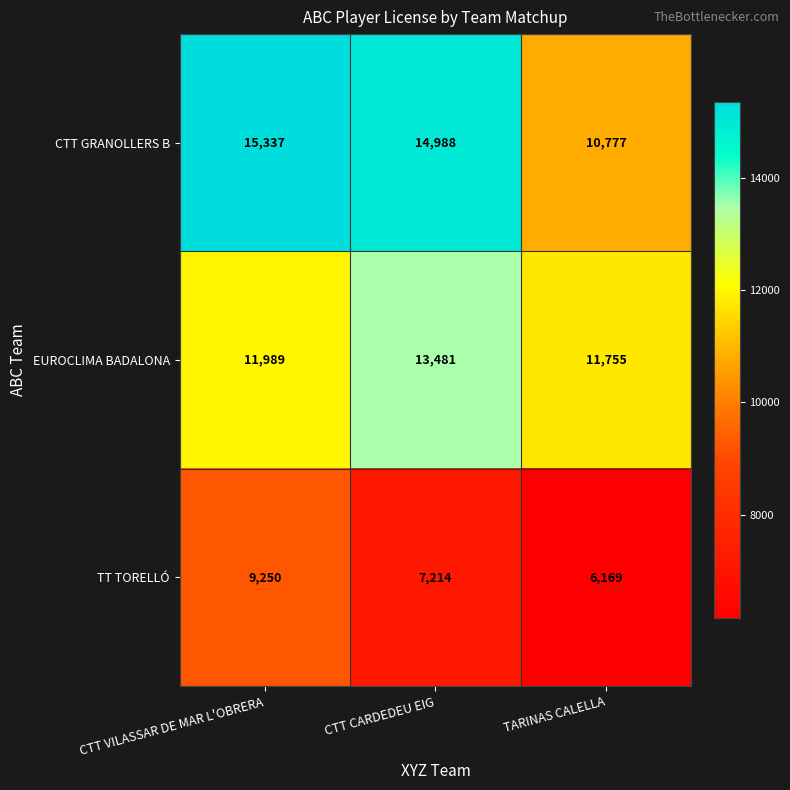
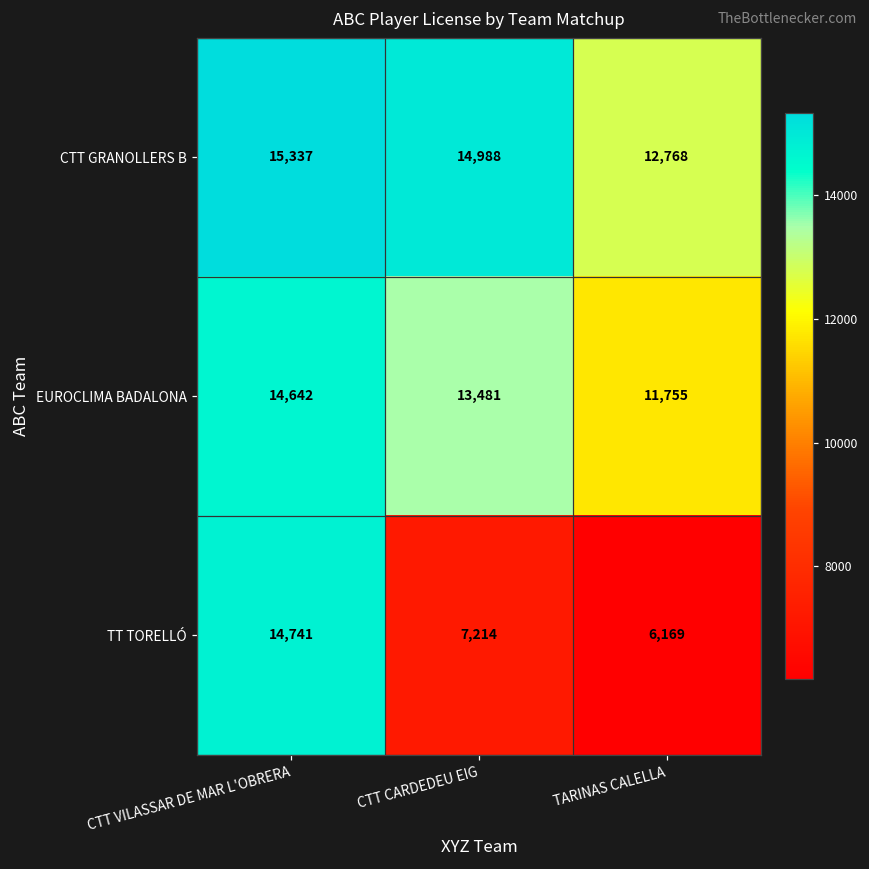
  {
    "CTT GRANOLLERS B": {
      "CTT VILASSAR DE MAR L'OBRERA": "15,337",
      "CTT CARDEDEU EIG": "14,988",
-     "TARINAS CALELLA": "10,777"
+     "TARINAS CALELLA": "12,768"
    },
    "EUROCLIMA BADALONA": {
-     "CTT VILASSAR DE MAR L'OBRERA": "11,989",
+     "CTT VILASSAR DE MAR L'OBRERA": "14,642",
      "CTT CARDEDEU EIG": "13,481",
      "TARINAS CALELLA": "11,755"
    },
    "TT TORELLÓ": {
-     "CTT VILASSAR DE MAR L'OBRERA": "9,250",
+     "CTT VILASSAR DE MAR L'OBRERA": "14,741",
      "CTT CARDEDEU EIG": "7,214",
      "TARINAS CALELLA": "6,169"
    }
  }
